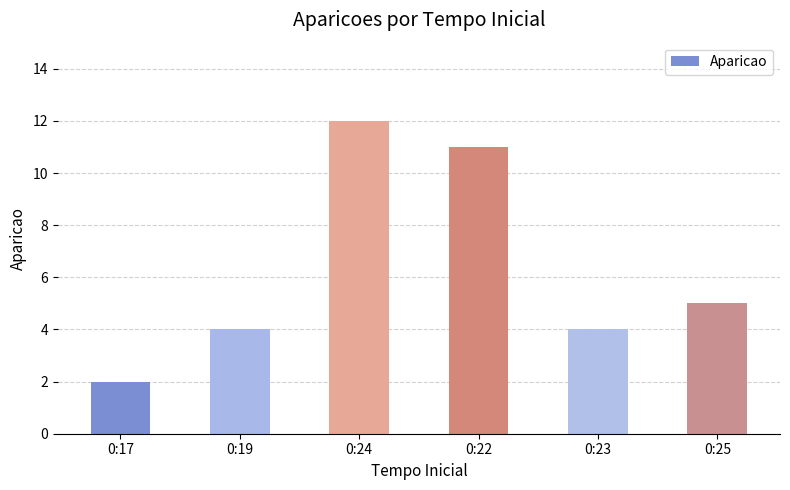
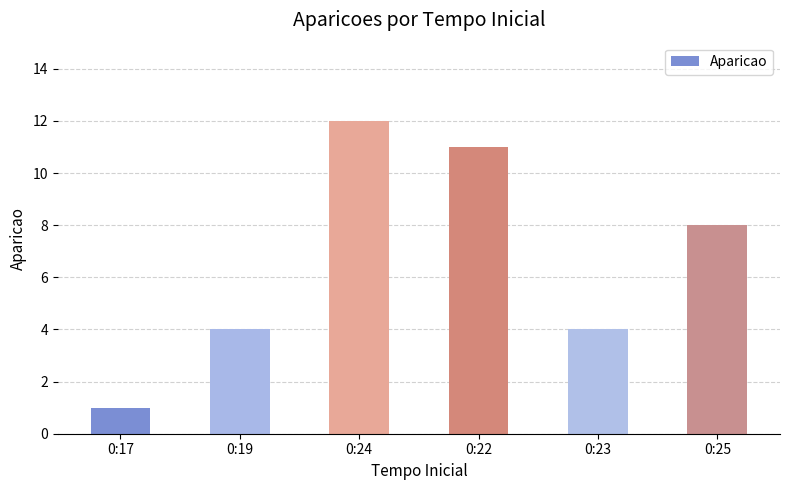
  {
-   "0:17": 2,
+   "0:17": 1,
    "0:19": 4,
    "0:24": 12,
    "0:22": 11,
    "0:23": 4,
-   "0:25": 5
+   "0:25": 8
  }
